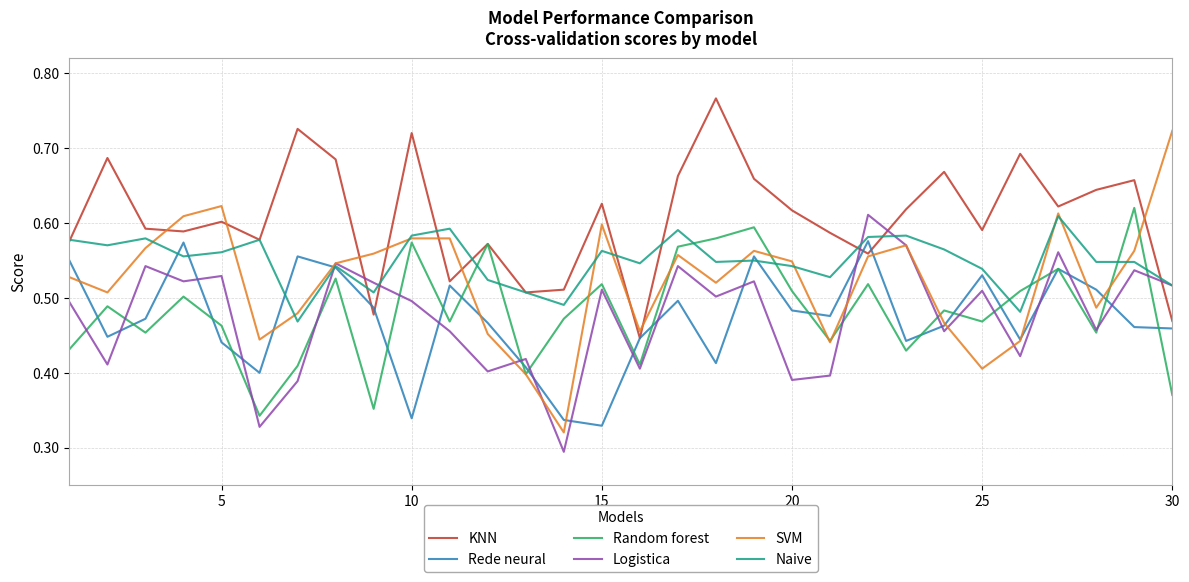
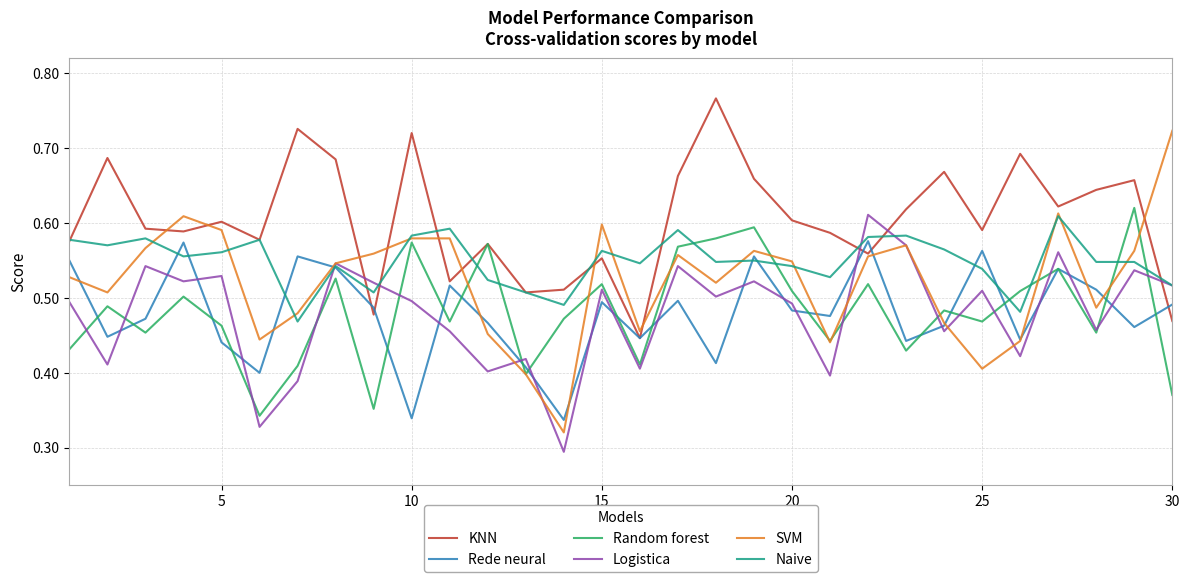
  {
    "KNN": {
      "5": 0.60,
      "10": 0.72,
-     "15": 0.63,
-     "20": 0.62,
+     "15": 0.55,
+     "20": 0.60,
      "25": 0.59,
      "30": 0.47
    },
    "Rede neural": {
      "5": 0.44,
      "10": 0.34,
-     "15": 0.33,
+     "15": 0.49,
      "20": 0.48,
-     "25": 0.53,
-     "30": 0.46
+     "25": 0.56,
+     "30": 0.49
    },
    "Logistica": {
      "5": 0.53,
      "10": 0.50,
      "15": 0.51,
-     "20": 0.39,
+     "20": 0.49,
      "25": 0.51
    },
    "SVM": {
-     "5": 0.62,
+     "5": 0.59,
      "10": 0.58,
      "15": 0.60,
      "20": 0.55,
      "25": 0.41,
      "30": 0.72
    }
  }
